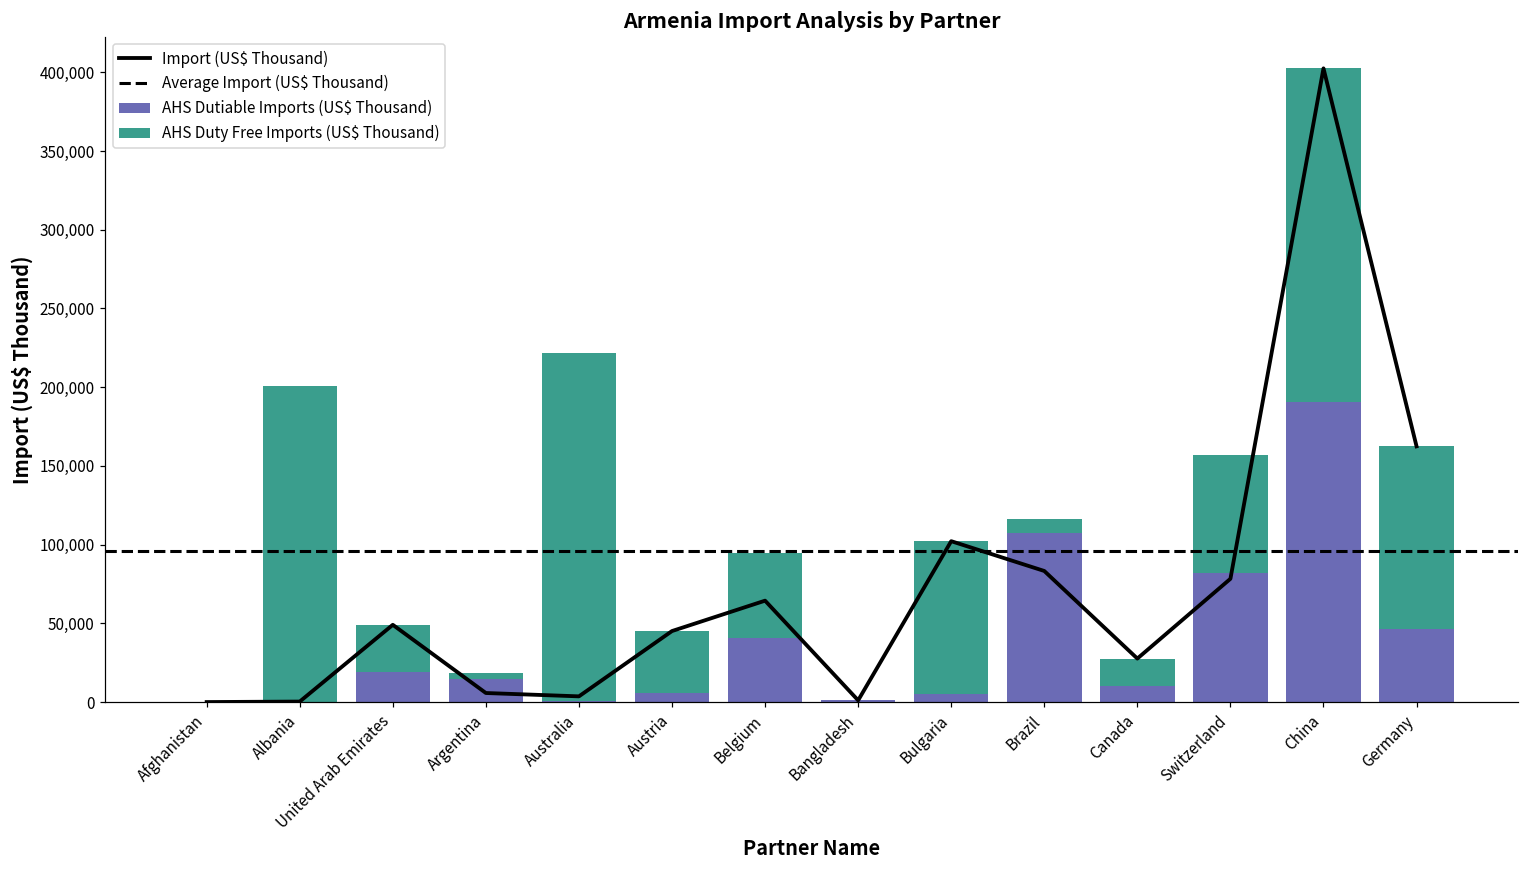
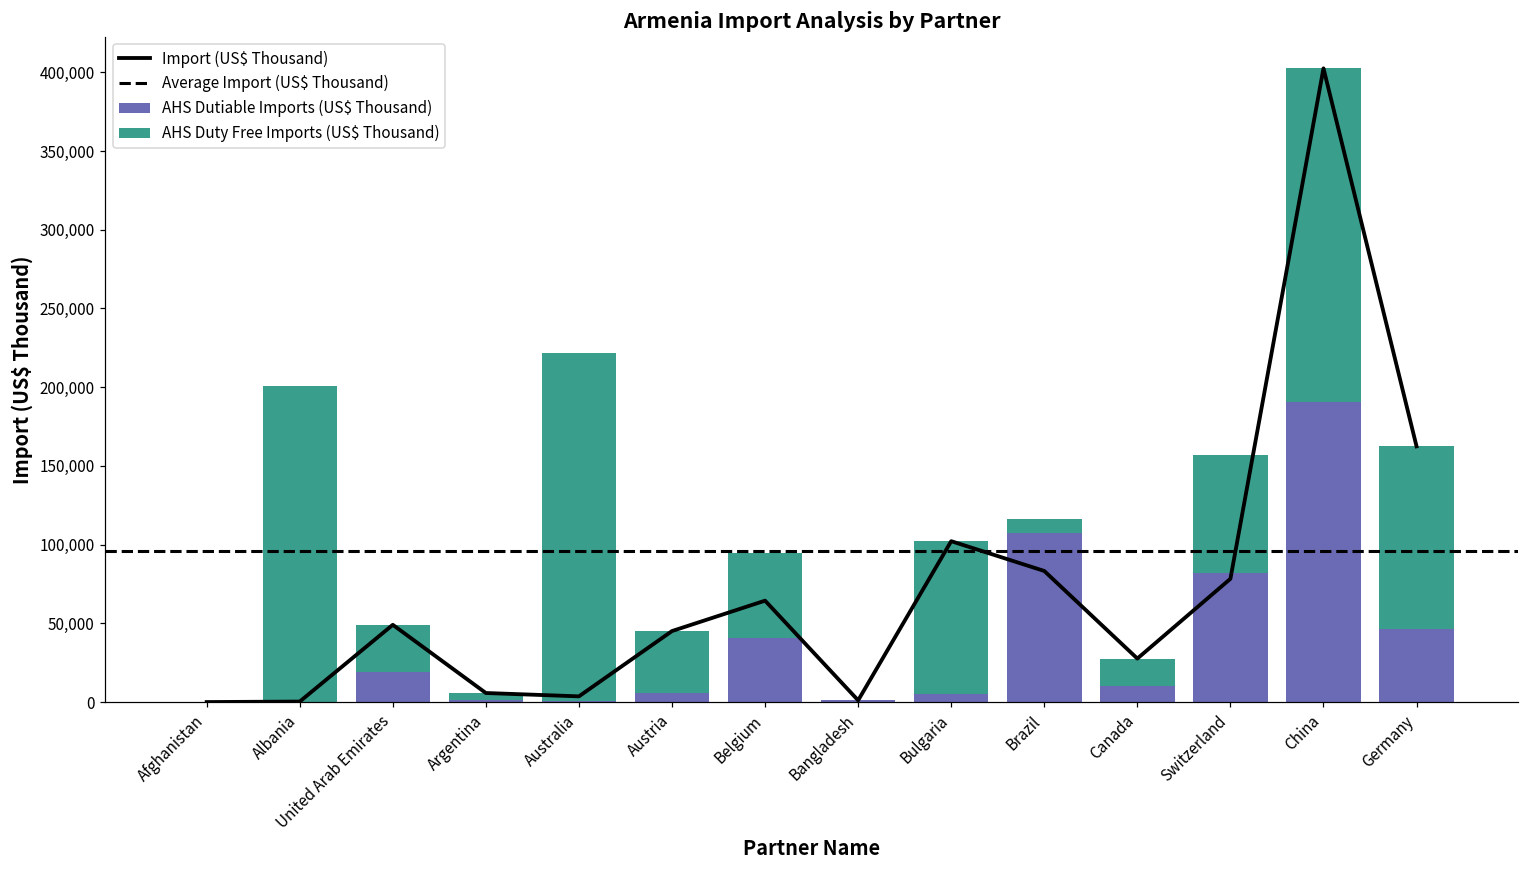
  {
    "AHS Dutiable Imports (US$ Thousand)": {
      "Afghanistan": "0",
      "United Arab Emirates": "19,000",
-     "Argentina": "14,000",
+     "Argentina": "1,000",
      "Austria": "6,000",
      "Belgium": "41,000",
      "Bulgaria": "5,000",
      "Brazil": "107,000",
      "Canada": "10,000",
      "Switzerland": "82,000",
      "China": "190,000",
      "Germany": "46,000"
    },
    "Import (US$ Thousand)": {
      "Afghanistan": "0",
      "Albania": "0",
      "United Arab Emirates": "49,000",
      "Argentina": "6,000",
      "Australia": "4,000",
      "Austria": "45,000",
      "Belgium": "64,000",
      "Bangladesh": "1,000",
      "Bulgaria": "102,000",
      "Brazil": "83,000",
      "Canada": "28,000",
      "Switzerland": "78,000",
      "China": "403,000",
      "Germany": "162,000"
    },
    "AHS Duty Free Imports (US$ Thousand)": {
      "Albania": "201,000",
      "United Arab Emirates": "30,000",
      "Argentina": "4,000",
      "Australia": "221,000",
      "Austria": "39,000",
      "Belgium": "54,000",
      "Bulgaria": "97,000",
      "Brazil": "9,000",
      "Canada": "17,000",
      "Switzerland": "75,000",
      "China": "212,000",
      "Germany": "116,000"
    }
  }
